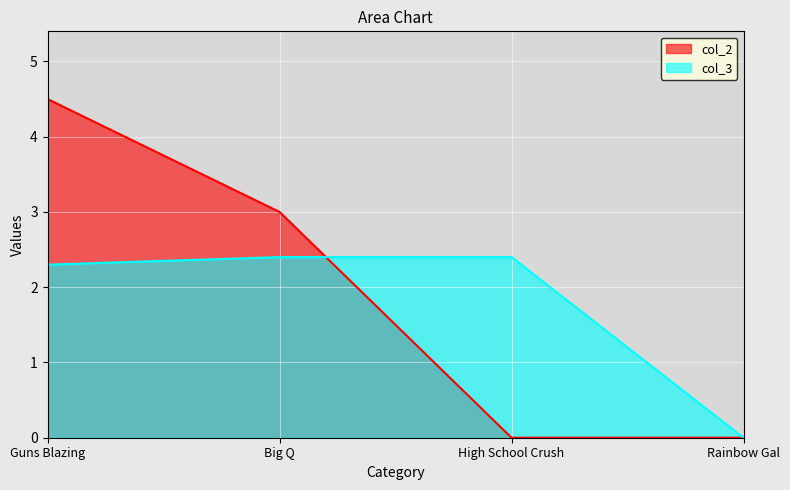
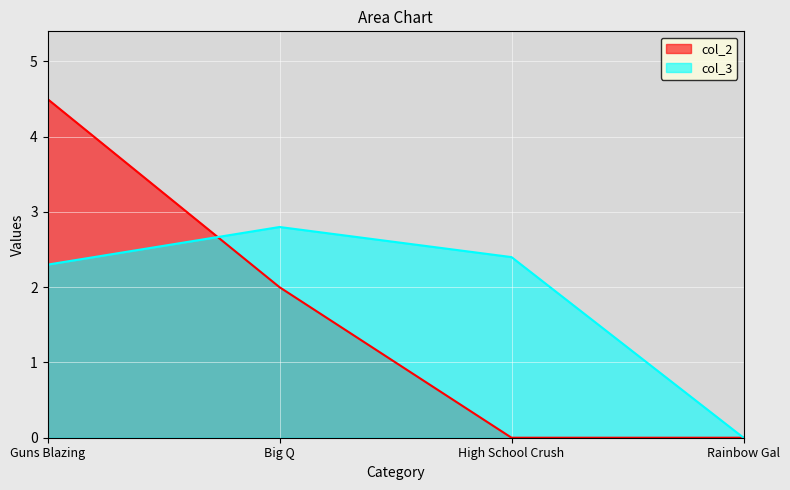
  {
    "col_2": {
      "Guns Blazing": 4.5,
-     "Big Q": 3,
+     "Big Q": 2,
      "High School Crush": 0
    },
    "col_3": {
      "Guns Blazing": 2.3,
-     "Big Q": 2.4,
+     "Big Q": 2.8,
      "High School Crush": 2.4
    }
  }
